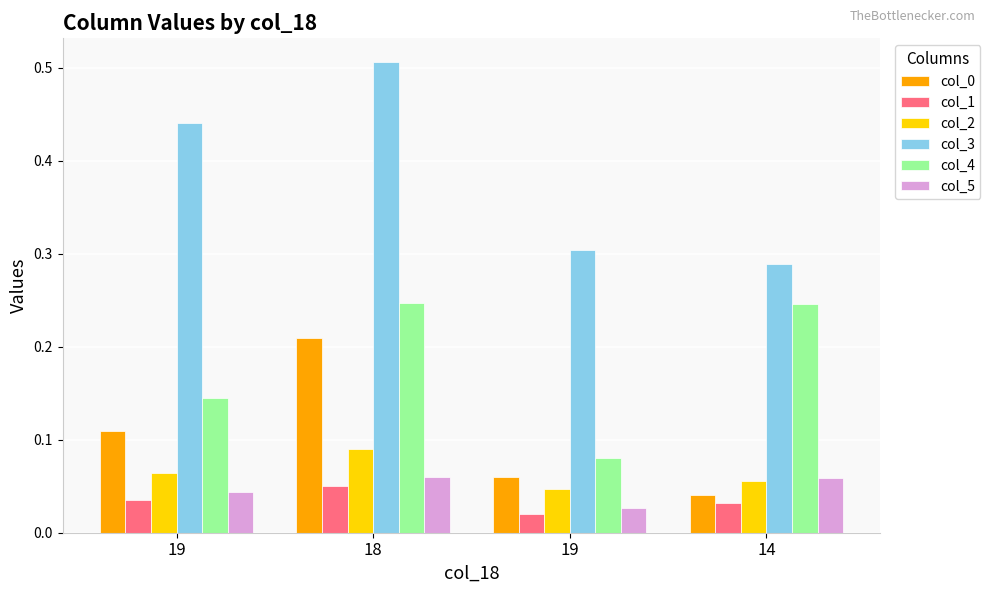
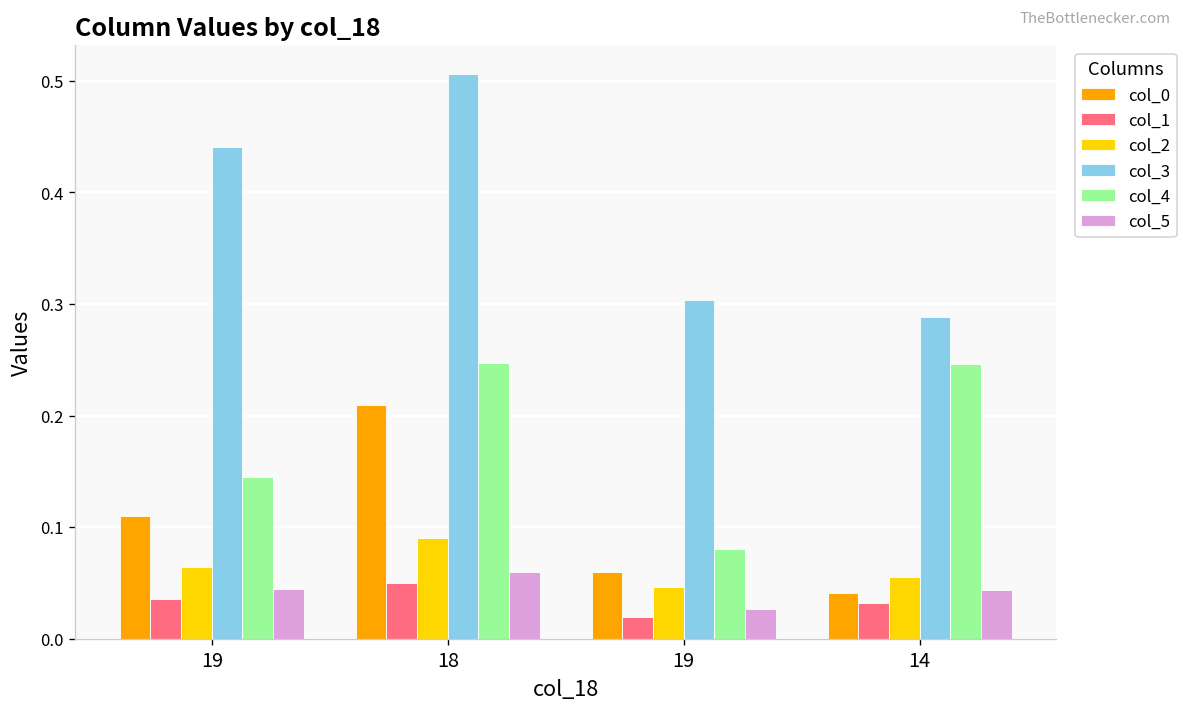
  {
    "col_1": {
      "18": 0.05,
      "14": 0.03
    },
    "col_3": {
      "18": 0.51,
      "14": 0.29
    },
    "col_4": {
      "18": 0.25,
      "14": 0.25
    },
    "col_5": {
      "18": 0.06,
-     "14": 0.06
+     "14": 0.04
    }
  }
